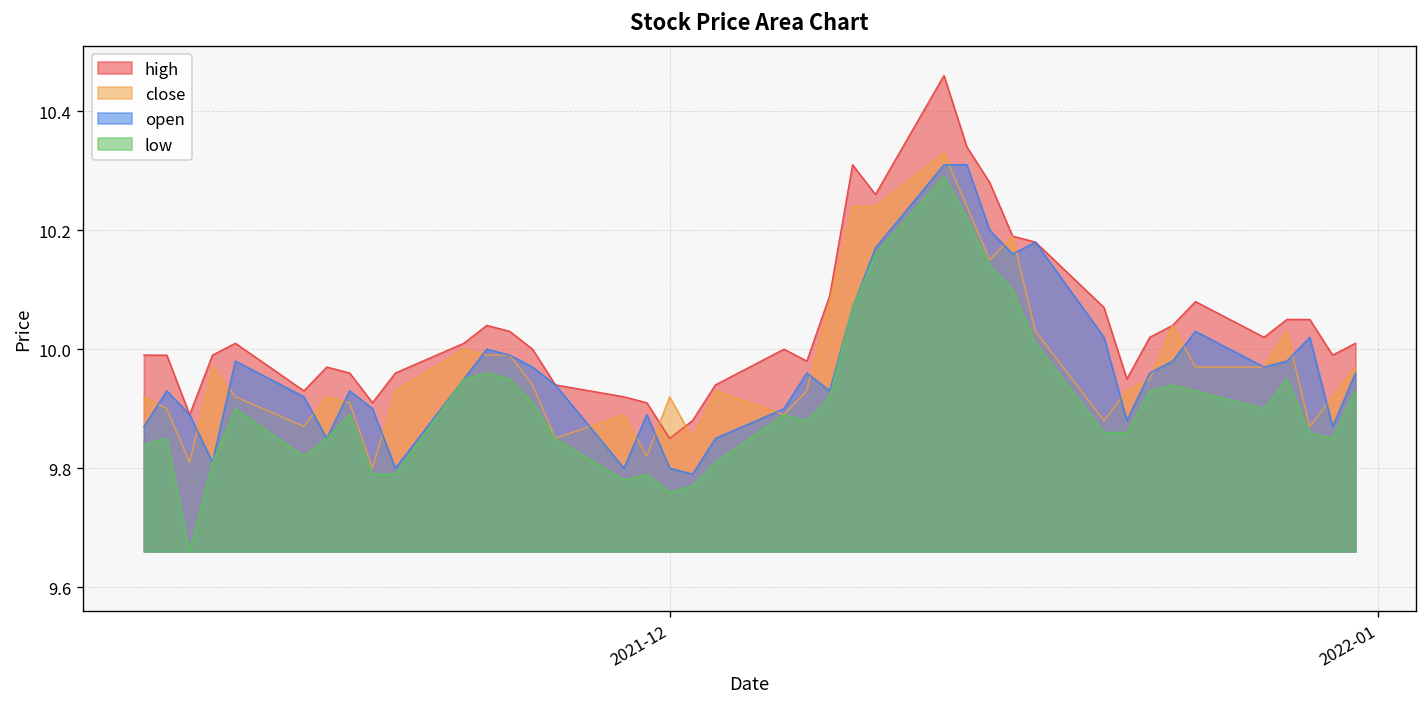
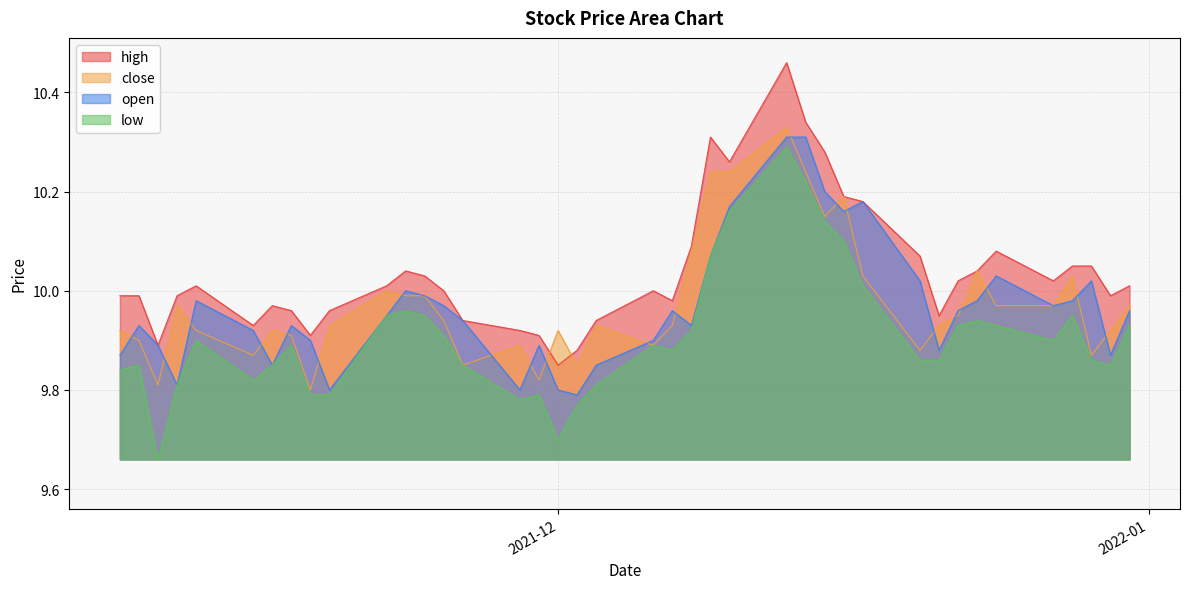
  {
    "high": {
      "2021-12": 9.85
    },
    "close": {
      "2021-12": 9.92
    },
    "open": {
      "2021-12": 9.80
    },
    "low": {
-     "2021-12": 9.76
+     "2021-12": 9.70
    }
  }
